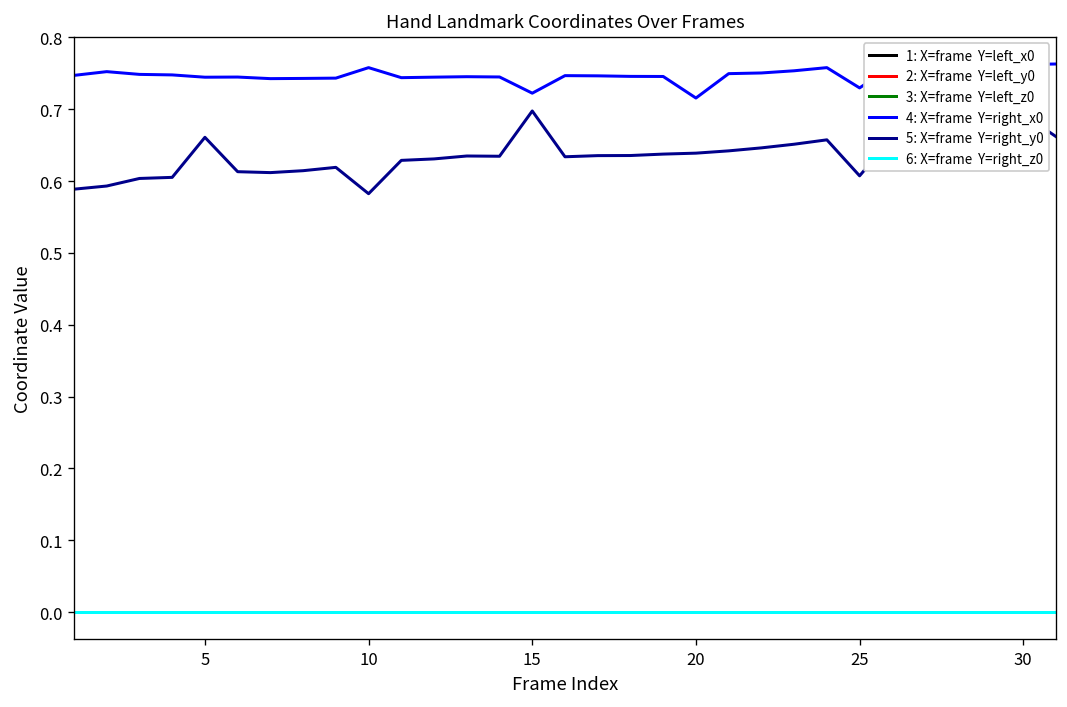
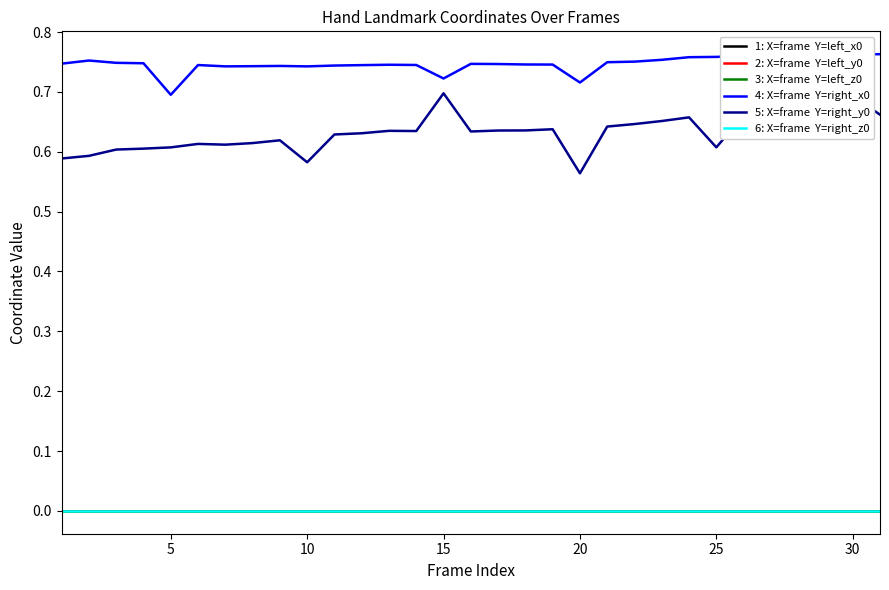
  {
    "6: X=frame Y=right_z0": {
      "5": 0.00,
      "10": 0.00,
      "15": 0.00,
      "20": 0.00,
      "25": 0.00,
      "30": 0.00
    },
    "4: X=frame Y=right_x0": {
-     "5": 0.74,
-     "10": 0.76,
+     "5": 0.70,
+     "10": 0.74,
      "15": 0.72,
      "20": 0.72,
-     "25": 0.73
+     "25": 0.76
    },
    "5: X=frame Y=right_y0": {
-     "5": 0.66,
+     "5": 0.61,
      "10": 0.58,
      "15": 0.70,
-     "20": 0.64,
+     "20": 0.56,
      "25": 0.61
    }
  }
